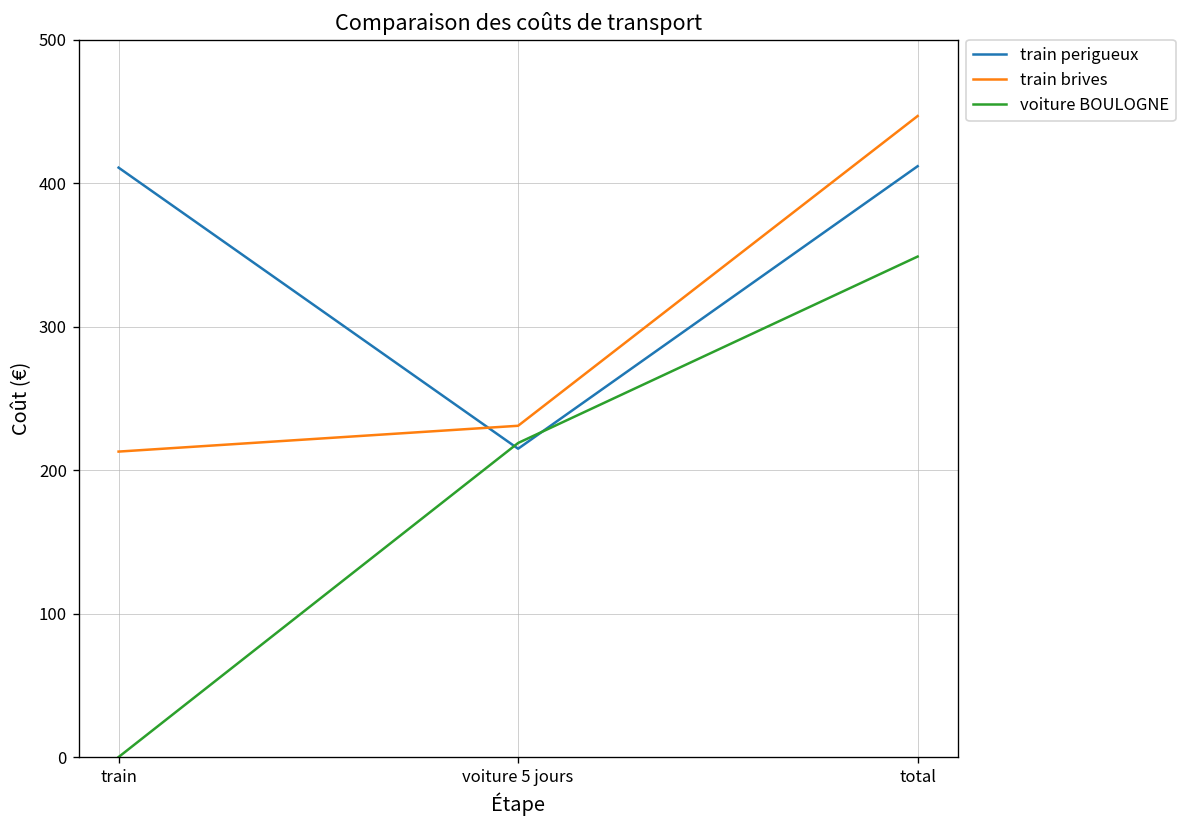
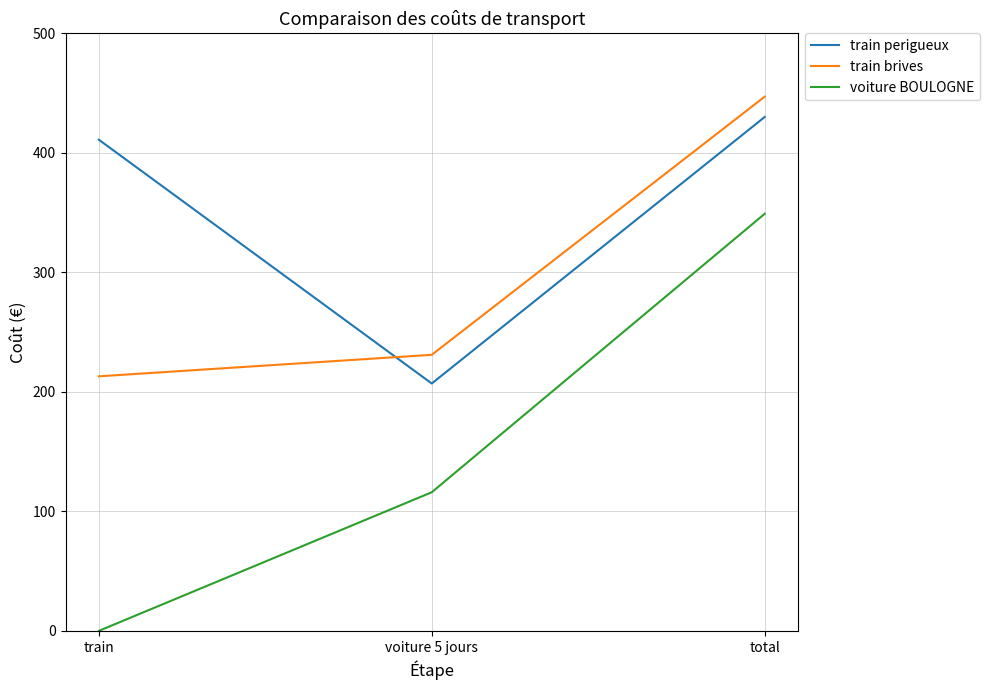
  {
    "train perigueux": {
      "train": 411,
-     "voiture 5 jours": 215,
-     "total": 412
+     "voiture 5 jours": 207,
+     "total": 430
    },
    "train brives": {
      "train": 213,
      "voiture 5 jours": 231,
      "total": 447
    },
    "voiture BOULOGNE": {
      "train": 0,
-     "voiture 5 jours": 219,
+     "voiture 5 jours": 116,
      "total": 349
    }
  }
